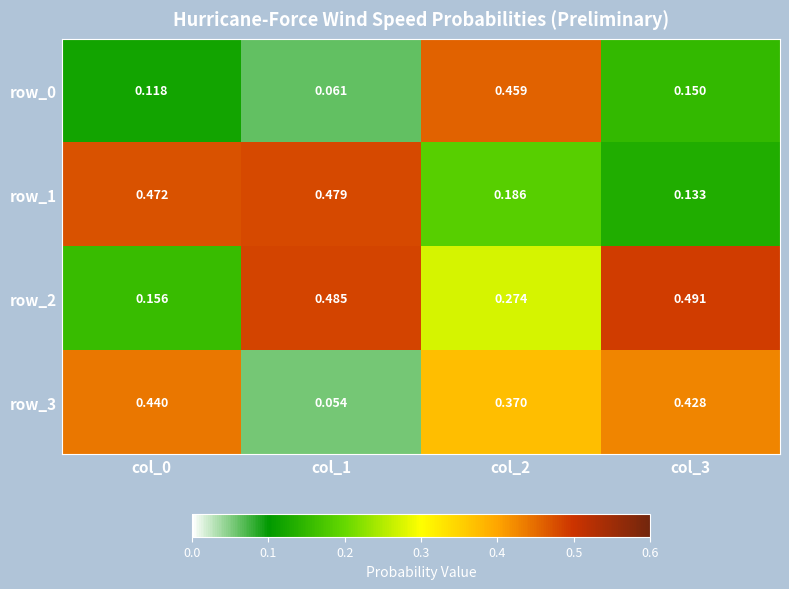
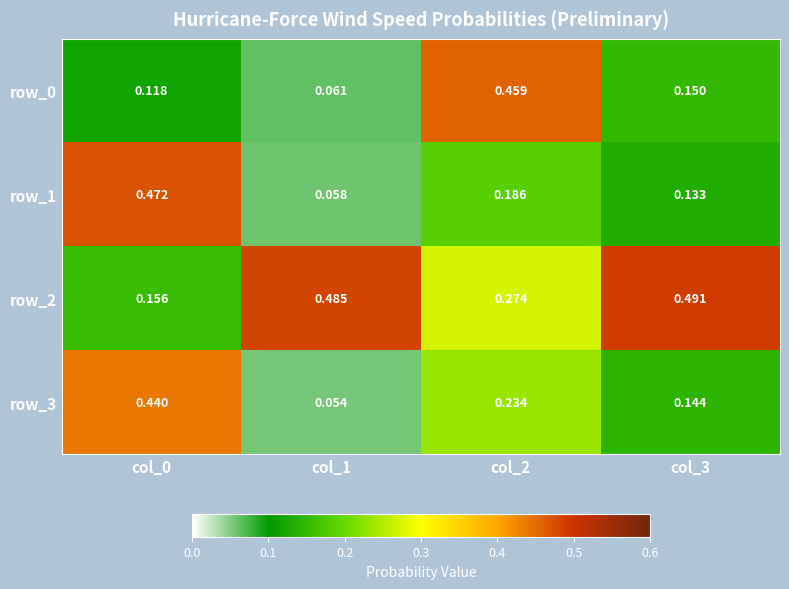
  {
    "row_0": {
      "col_0": 0.118,
      "col_1": 0.061,
      "col_2": 0.459,
      "col_3": 0.150
    },
    "row_1": {
      "col_0": 0.472,
-     "col_1": 0.479,
+     "col_1": 0.058,
      "col_2": 0.186,
      "col_3": 0.133
    },
    "row_2": {
      "col_0": 0.156,
      "col_1": 0.485,
      "col_2": 0.274,
      "col_3": 0.491
    },
    "row_3": {
      "col_0": 0.440,
      "col_1": 0.054,
-     "col_2": 0.370,
-     "col_3": 0.428
+     "col_2": 0.234,
+     "col_3": 0.144
    }
  }
